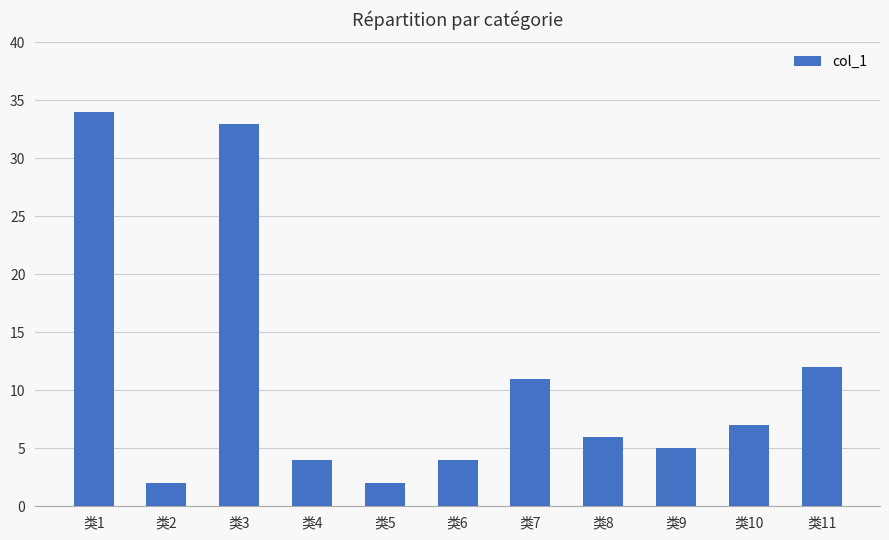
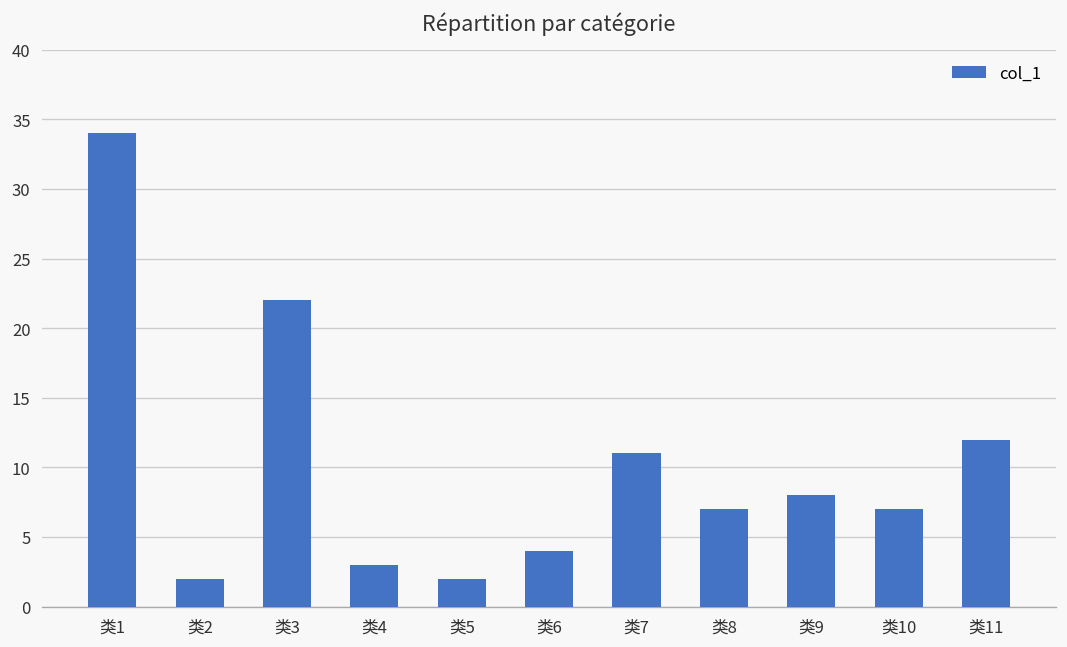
  {
    "类1": 34,
    "类2": 2,
-   "类3": 33,
-   "类4": 4,
+   "类3": 22,
+   "类4": 3,
    "类5": 2,
    "类6": 4,
    "类7": 11,
-   "类8": 6,
-   "类9": 5,
+   "类8": 7,
+   "类9": 8,
    "类10": 7,
    "类11": 12
  }
